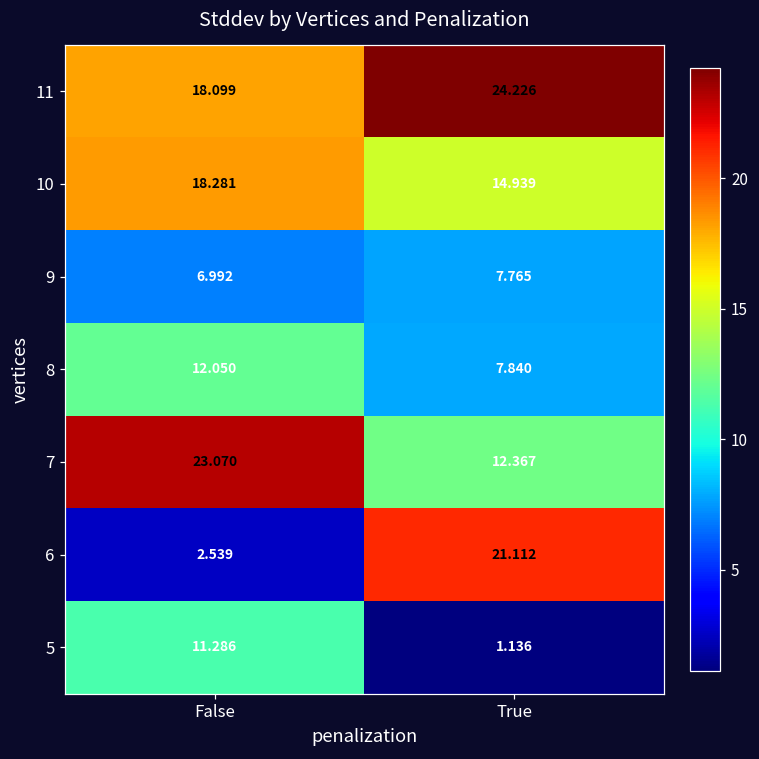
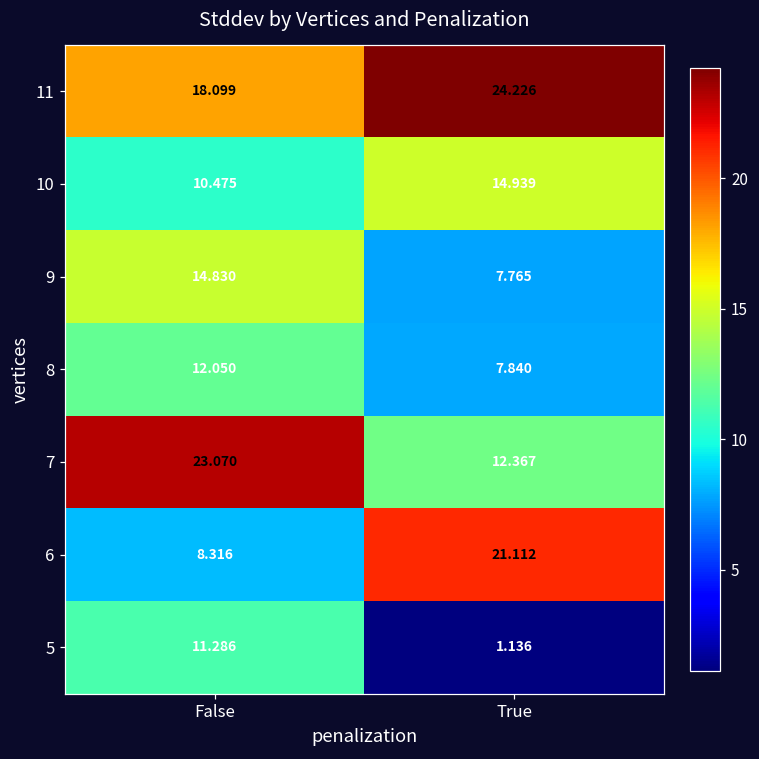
  {
    "11": {
      "False": 18.099,
      "True": 24.226
    },
    "10": {
-     "False": 18.281,
+     "False": 10.475,
      "True": 14.939
    },
    "9": {
-     "False": 6.992,
+     "False": 14.830,
      "True": 7.765
    },
    "8": {
      "False": 12.050,
      "True": 7.840
    },
    "7": {
      "False": 23.070,
      "True": 12.367
    },
    "6": {
-     "False": 2.539,
+     "False": 8.316,
      "True": 21.112
    },
    "5": {
      "False": 11.286,
      "True": 1.136
    }
  }
